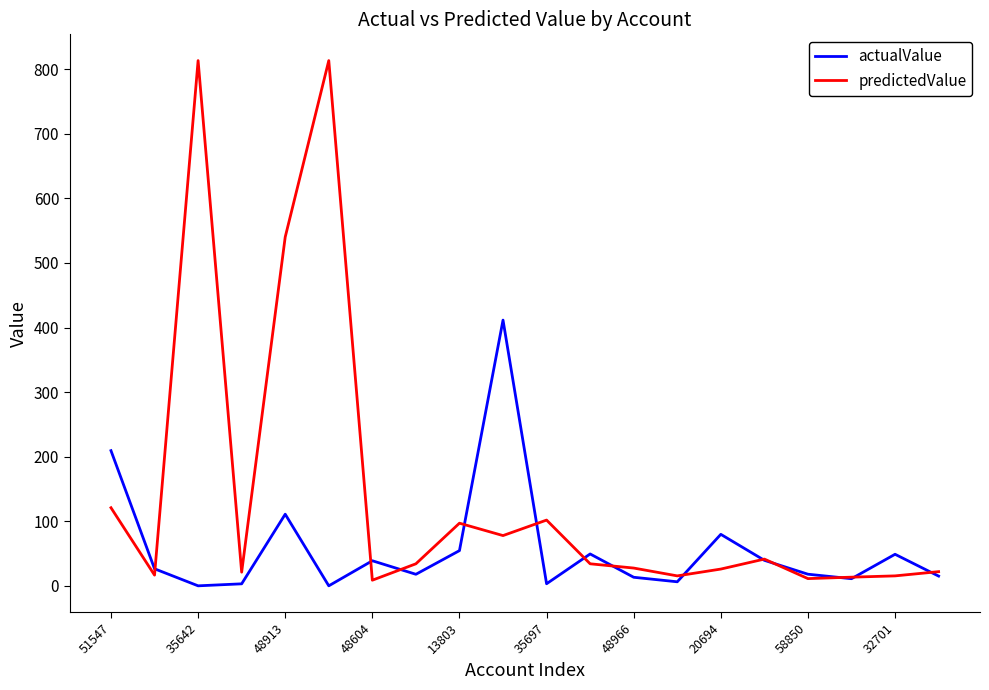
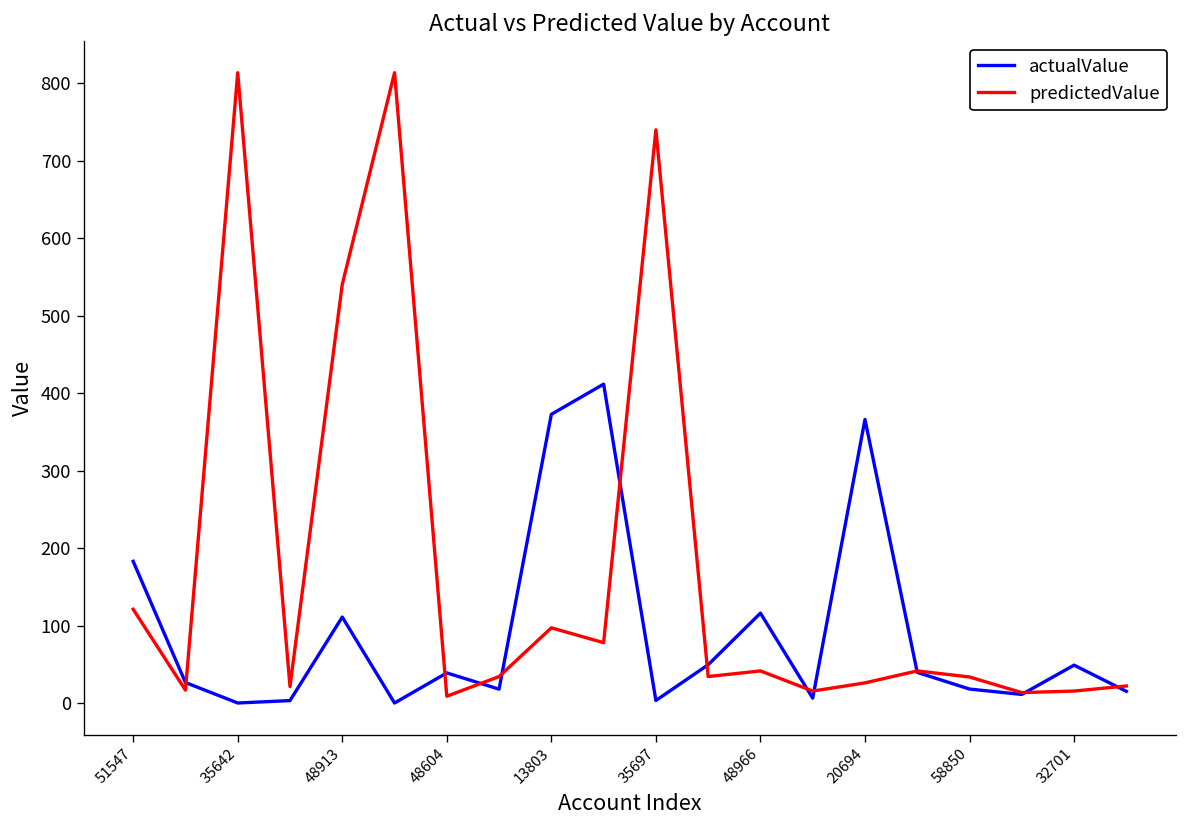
  {
    "actualValue": {
-     "51547": 210,
+     "51547": 180,
      "35642": 0,
      "48913": 110,
      "48604": 40,
-     "13803": 50,
+     "13803": 370,
      "35697": 0,
-     "48966": 10,
-     "20694": 80,
+     "48966": 120,
+     "20694": 370,
      "58850": 20,
      "32701": 50
    },
    "predictedValue": {
      "51547": 120,
      "35642": 810,
      "48913": 540,
      "48604": 10,
      "13803": 100,
-     "35697": 100,
-     "48966": 30,
+     "35697": 740,
+     "48966": 40,
      "20694": 30,
-     "58850": 10,
+     "58850": 30,
      "32701": 20
    }
  }
